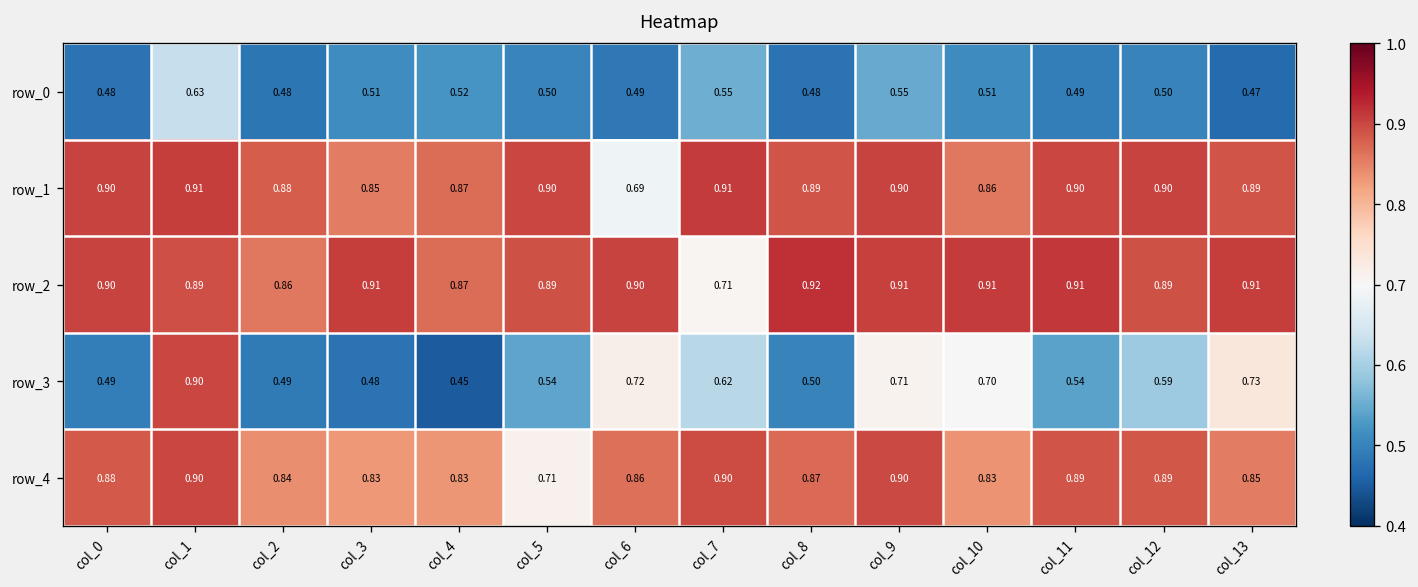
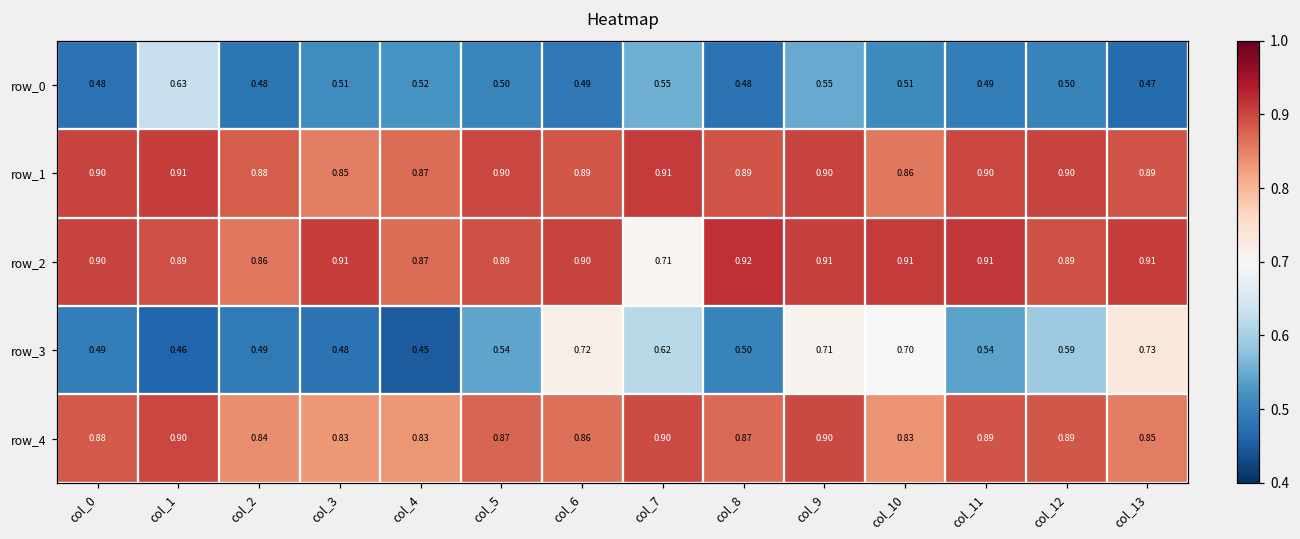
  {
    "row_0": {
      "col_0": 0.48,
      "col_1": 0.63,
      "col_2": 0.48,
      "col_3": 0.51,
      "col_4": 0.52,
      "col_5": 0.50,
      "col_6": 0.49,
      "col_7": 0.55,
      "col_8": 0.48,
      "col_9": 0.55,
      "col_10": 0.51,
      "col_11": 0.49,
      "col_12": 0.50,
      "col_13": 0.47
    },
    "row_1": {
      "col_0": 0.90,
      "col_1": 0.91,
      "col_2": 0.88,
      "col_3": 0.85,
      "col_4": 0.87,
      "col_5": 0.90,
-     "col_6": 0.69,
+     "col_6": 0.89,
      "col_7": 0.91,
      "col_8": 0.89,
      "col_9": 0.90,
      "col_10": 0.86,
      "col_11": 0.90,
      "col_12": 0.90,
      "col_13": 0.89
    },
    "row_2": {
      "col_0": 0.90,
      "col_1": 0.89,
      "col_2": 0.86,
      "col_3": 0.91,
      "col_4": 0.87,
      "col_5": 0.89,
      "col_6": 0.90,
      "col_7": 0.71,
      "col_8": 0.92,
      "col_9": 0.91,
      "col_10": 0.91,
      "col_11": 0.91,
      "col_12": 0.89,
      "col_13": 0.91
    },
    "row_3": {
      "col_0": 0.49,
-     "col_1": 0.90,
+     "col_1": 0.46,
      "col_2": 0.49,
      "col_3": 0.48,
      "col_4": 0.45,
      "col_5": 0.54,
      "col_6": 0.72,
      "col_7": 0.62,
      "col_8": 0.50,
      "col_9": 0.71,
      "col_10": 0.70,
      "col_11": 0.54,
      "col_12": 0.59,
      "col_13": 0.73
    },
    "row_4": {
      "col_0": 0.88,
      "col_1": 0.90,
      "col_2": 0.84,
      "col_3": 0.83,
      "col_4": 0.83,
-     "col_5": 0.71,
+     "col_5": 0.87,
      "col_6": 0.86,
      "col_7": 0.90,
      "col_8": 0.87,
      "col_9": 0.90,
      "col_10": 0.83,
      "col_11": 0.89,
      "col_12": 0.89,
      "col_13": 0.85
    }
  }
